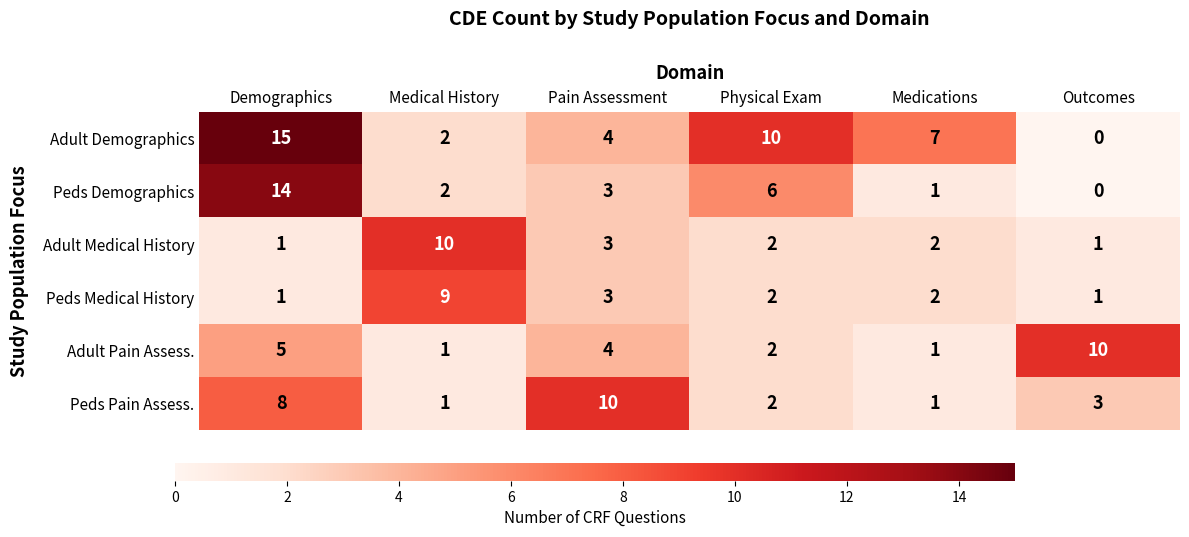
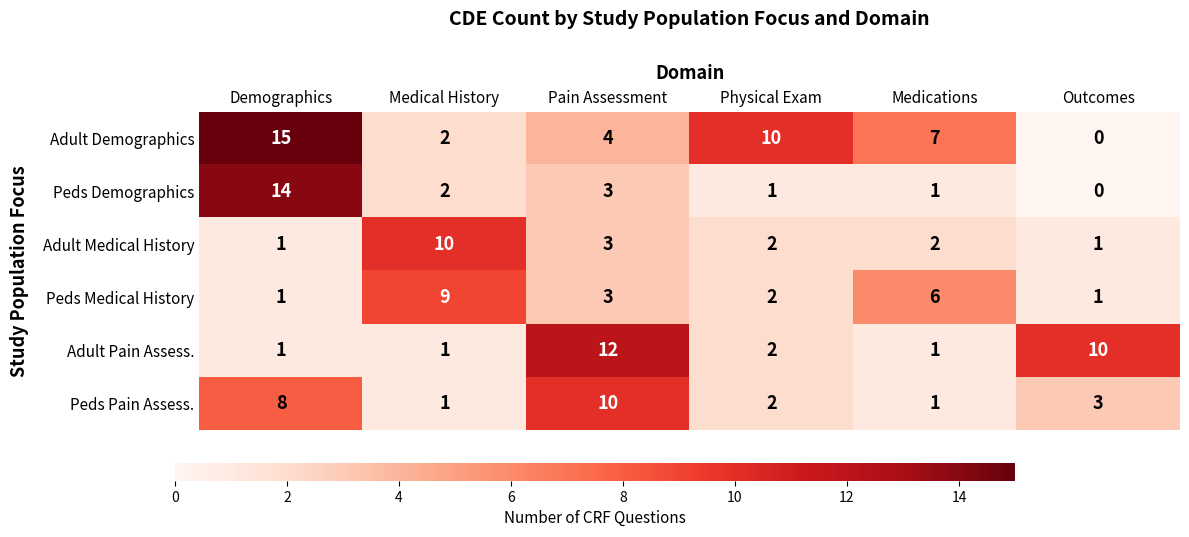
  {
    "Adult Demographics": {
      "Demographics": 15,
      "Medical History": 2,
      "Pain Assessment": 4,
      "Physical Exam": 10,
      "Medications": 7,
      "Outcomes": 0
    },
    "Peds Demographics": {
      "Demographics": 14,
      "Medical History": 2,
      "Pain Assessment": 3,
-     "Physical Exam": 6,
+     "Physical Exam": 1,
      "Medications": 1,
      "Outcomes": 0
    },
    "Adult Medical History": {
      "Demographics": 1,
      "Medical History": 10,
      "Pain Assessment": 3,
      "Physical Exam": 2,
      "Medications": 2,
      "Outcomes": 1
    },
    "Peds Medical History": {
      "Demographics": 1,
      "Medical History": 9,
      "Pain Assessment": 3,
      "Physical Exam": 2,
-     "Medications": 2,
+     "Medications": 6,
      "Outcomes": 1
    },
    "Adult Pain Assess.": {
-     "Demographics": 5,
+     "Demographics": 1,
      "Medical History": 1,
-     "Pain Assessment": 4,
+     "Pain Assessment": 12,
      "Physical Exam": 2,
      "Medications": 1,
      "Outcomes": 10
    },
    "Peds Pain Assess.": {
      "Demographics": 8,
      "Medical History": 1,
      "Pain Assessment": 10,
      "Physical Exam": 2,
      "Medications": 1,
      "Outcomes": 3
    }
  }
